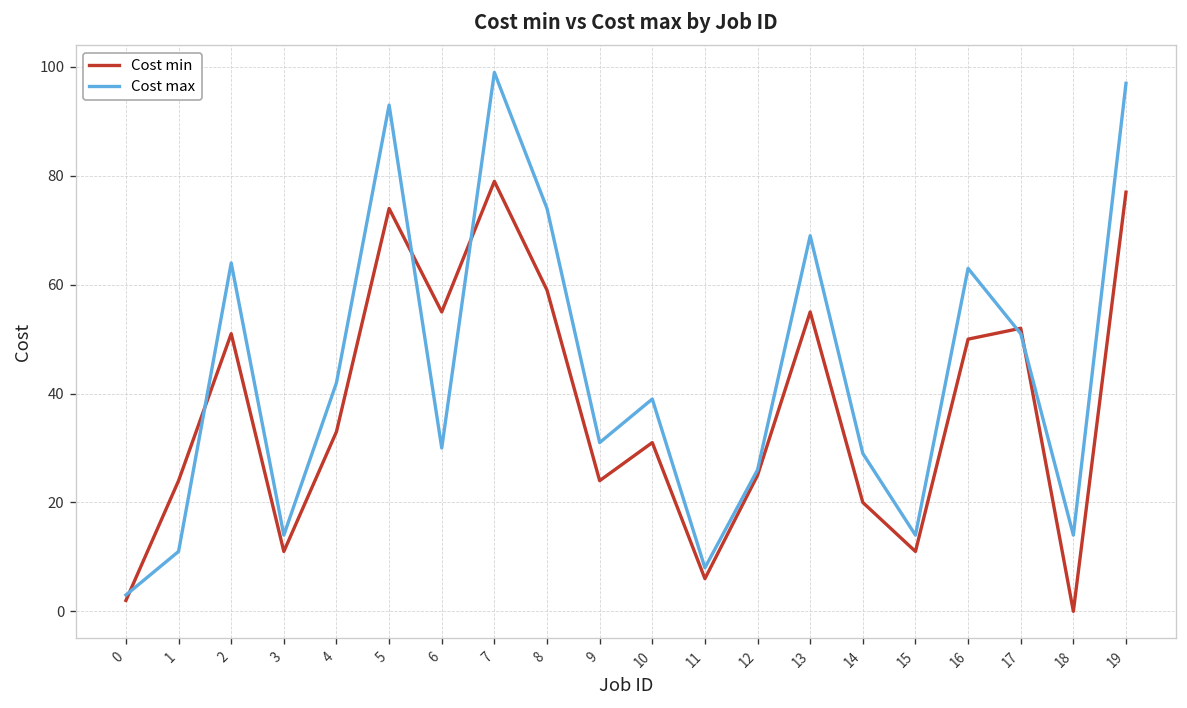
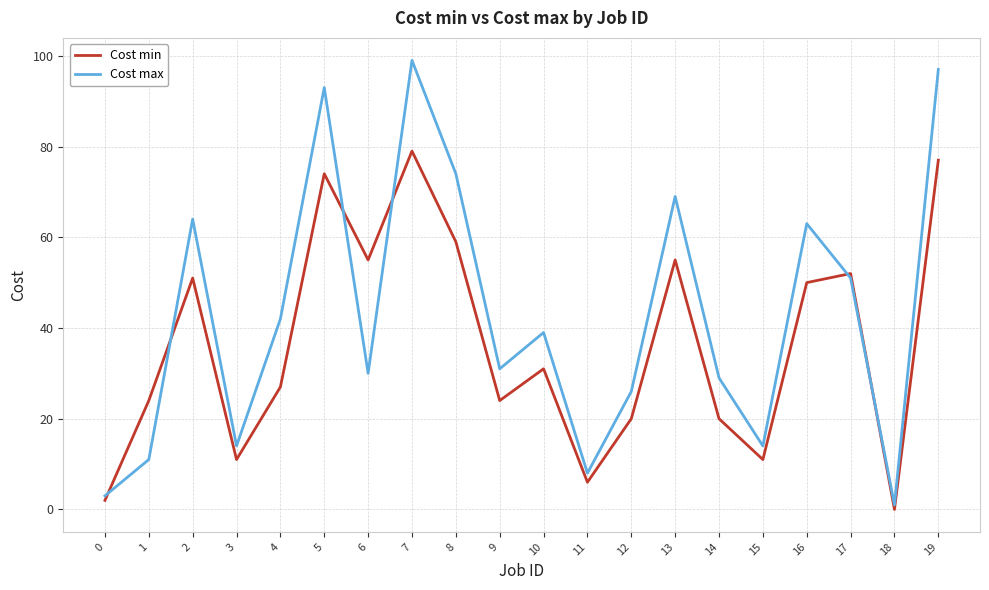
  {
    "Cost min": {
      "0": 2,
      "1": 24,
      "2": 51,
      "3": 11,
-     "4": 33,
+     "4": 27,
      "5": 74,
      "6": 55,
      "7": 79,
      "8": 59,
      "9": 24,
      "10": 31,
      "11": 6,
-     "12": 25,
+     "12": 20,
      "13": 55,
      "14": 20,
      "15": 11,
      "16": 50,
      "17": 52,
      "18": 0,
      "19": 77
    },
    "Cost max": {
      "0": 3,
      "1": 11,
      "2": 64,
      "3": 14,
      "4": 42,
      "5": 93,
      "6": 30,
      "7": 99,
      "8": 74,
      "9": 31,
      "10": 39,
      "11": 8,
      "12": 26,
      "13": 69,
      "14": 29,
      "15": 14,
      "16": 63,
      "17": 51,
-     "18": 14,
+     "18": 1,
      "19": 97
    }
  }
